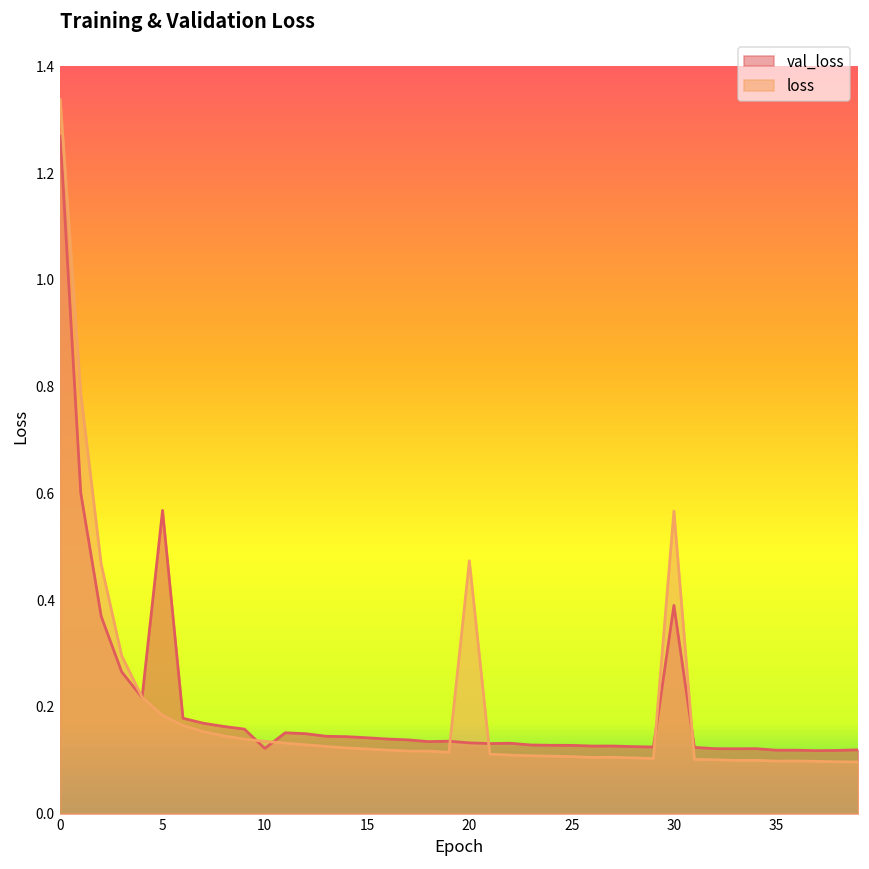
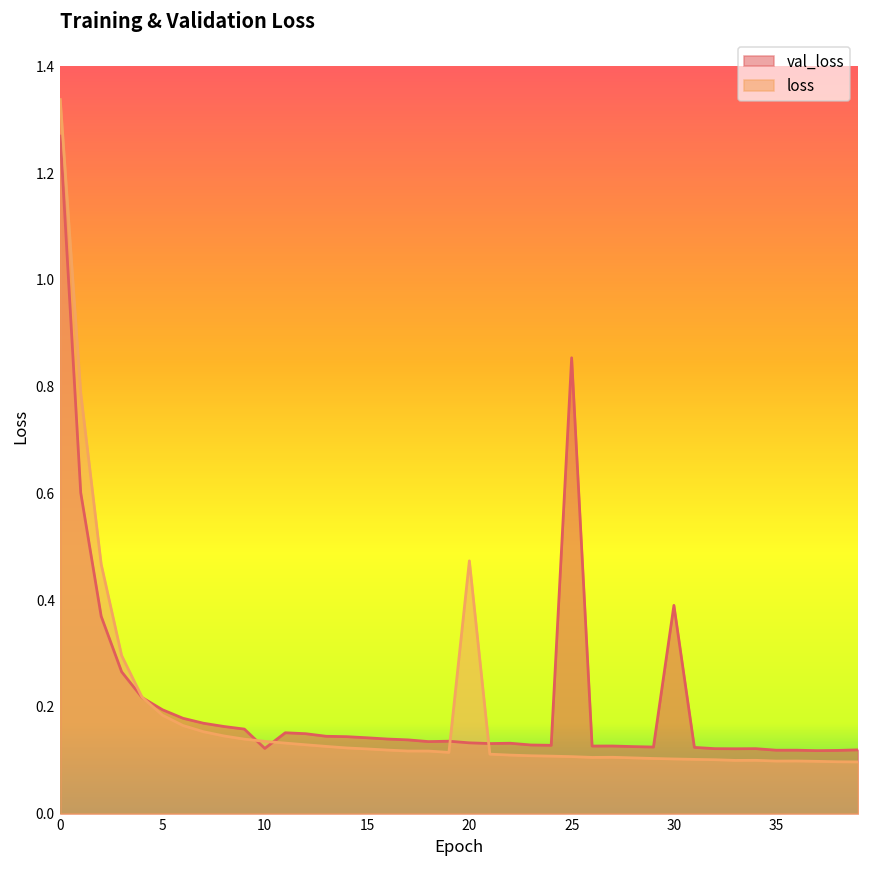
  {
    "val_loss": {
      "0": 1.27,
-     "5": 0.57,
+     "5": 0.19,
      "10": 0.12,
      "15": 0.14,
      "20": 0.13,
-     "25": 0.13,
+     "25": 0.85,
      "30": 0.39,
      "35": 0.12
    },
    "loss": {
      "0": 1.34,
      "5": 0.18,
      "10": 0.14,
      "15": 0.12,
      "20": 0.47,
      "25": 0.11,
-     "30": 0.57,
+     "30": 0.10,
      "35": 0.10
    }
  }
